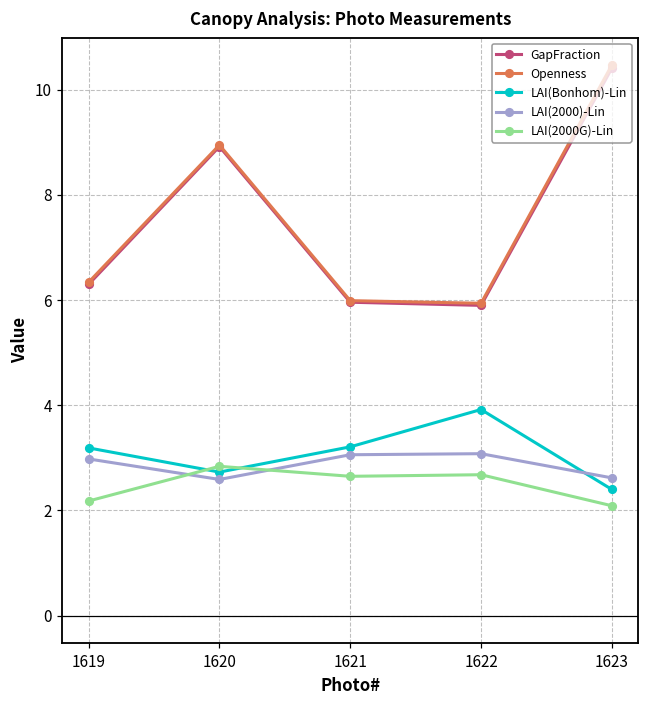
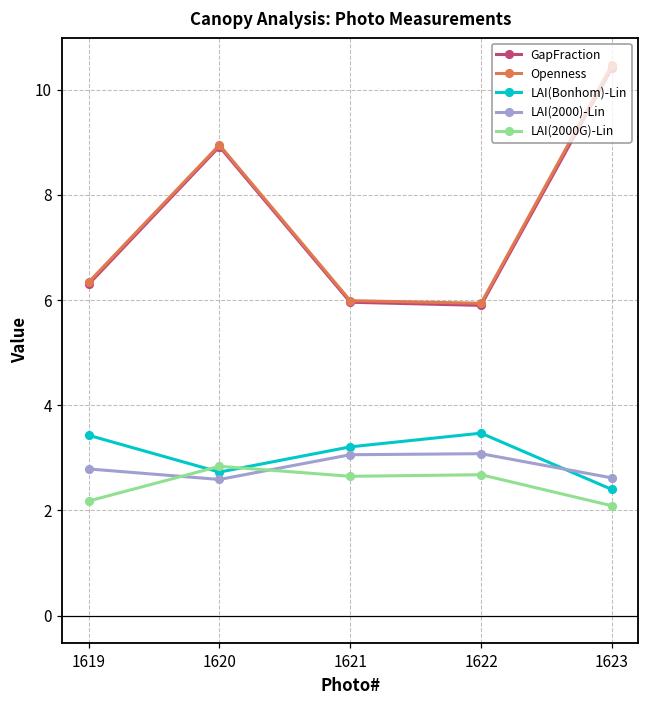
  {
    "LAI(Bonhom)-Lin": {
-     "1619": 3.2,
+     "1619": 3.4,
      "1620": 2.7,
      "1621": 3.2,
-     "1622": 3.9,
+     "1622": 3.5,
      "1623": 2.4
    },
    "LAI(2000)-Lin": {
-     "1619": 3.0,
+     "1619": 2.8,
      "1620": 2.6,
      "1621": 3.1,
      "1622": 3.1,
      "1623": 2.6
    },
    "LAI(2000G)-Lin": {
      "1619": 2.2,
      "1620": 2.8,
      "1621": 2.7,
      "1622": 2.7,
      "1623": 2.1
    }
  }
